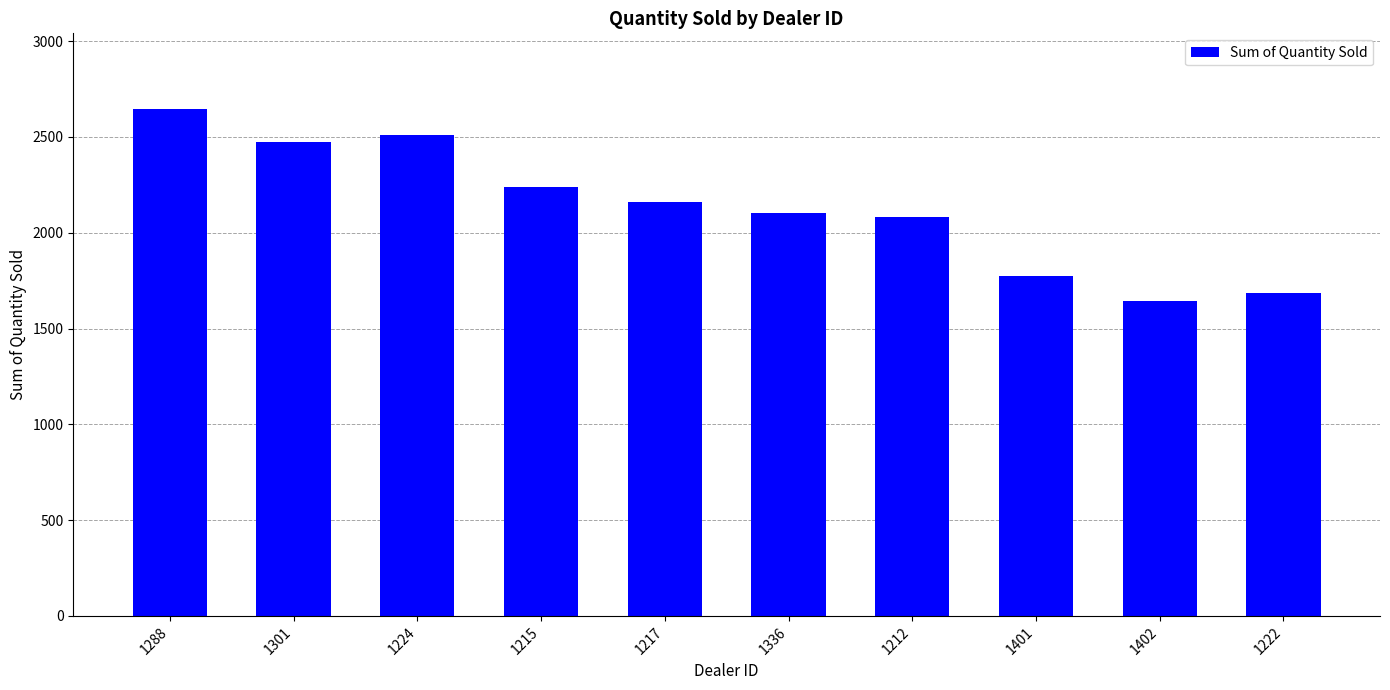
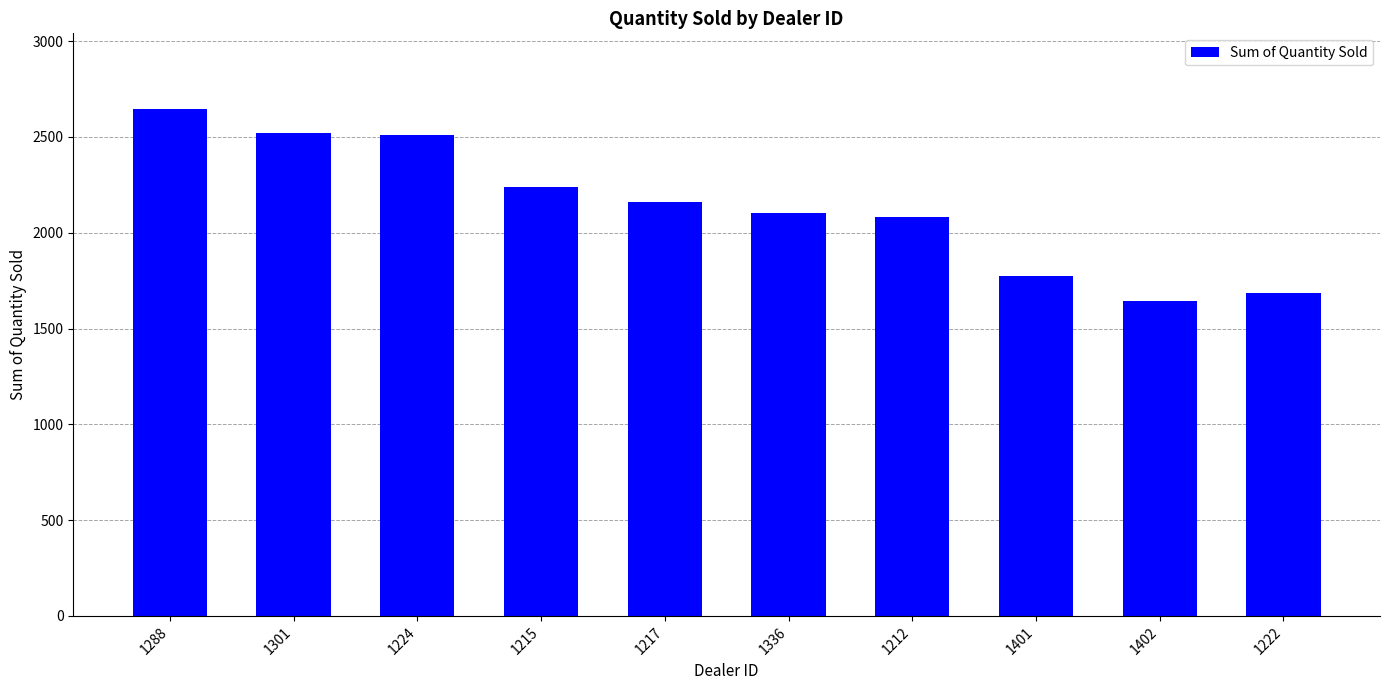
  {
    "1288": 2640,
-   "1301": 2480,
+   "1301": 2520,
    "1224": 2510,
    "1215": 2240,
    "1217": 2160,
    "1336": 2100,
    "1212": 2080,
    "1401": 1780,
    "1402": 1640,
    "1222": 1680
  }
